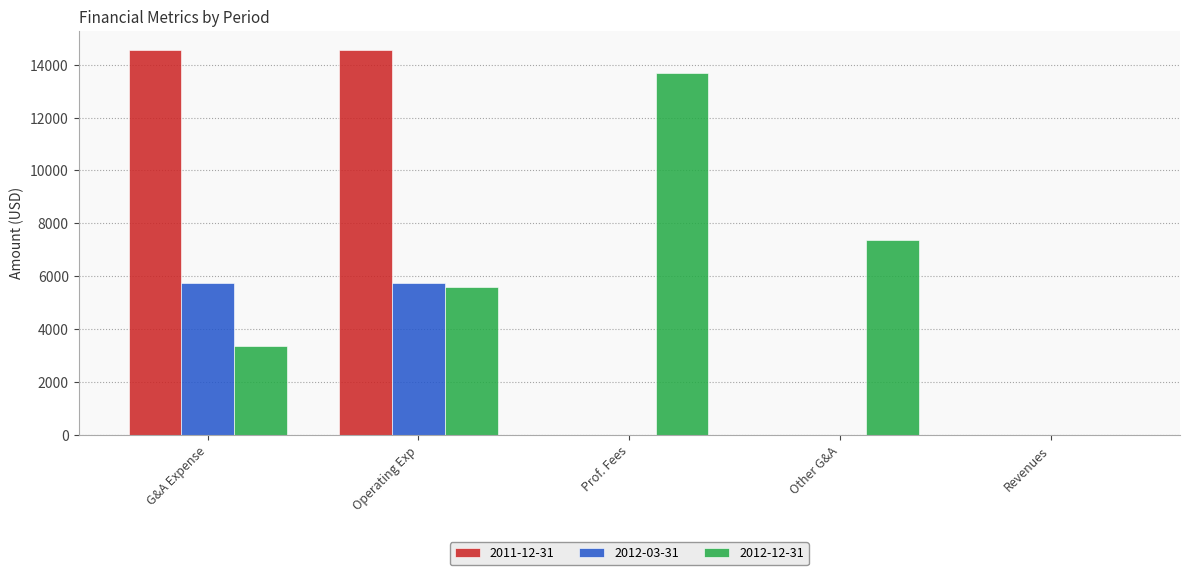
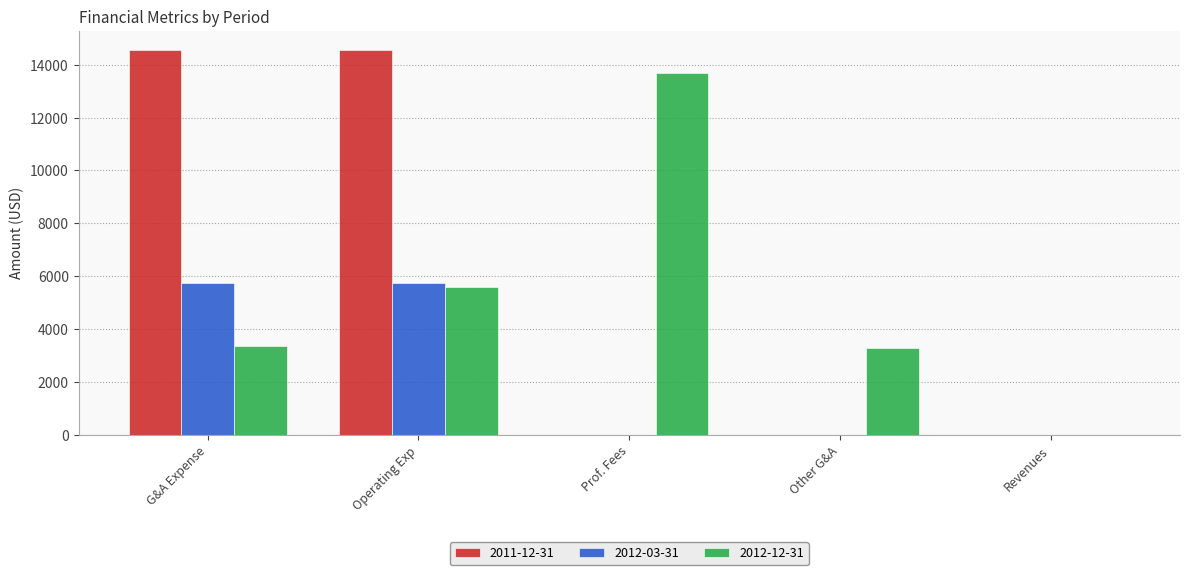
  {
    "2011-12-31": {
      "G&A Expense": 14600,
      "Operating Exp": 14600,
      "Prof. Fees": 0,
      "Other G&A": 0,
      "Revenues": 0
    },
    "2012-03-31": {
      "G&A Expense": 5700,
      "Operating Exp": 5700,
      "Prof. Fees": 0,
      "Other G&A": 0,
      "Revenues": 0
    },
    "2012-12-31": {
      "G&A Expense": 3400,
      "Operating Exp": 5600,
      "Prof. Fees": 13700,
-     "Other G&A": 7400,
+     "Other G&A": 3300,
      "Revenues": 0
    }
  }
